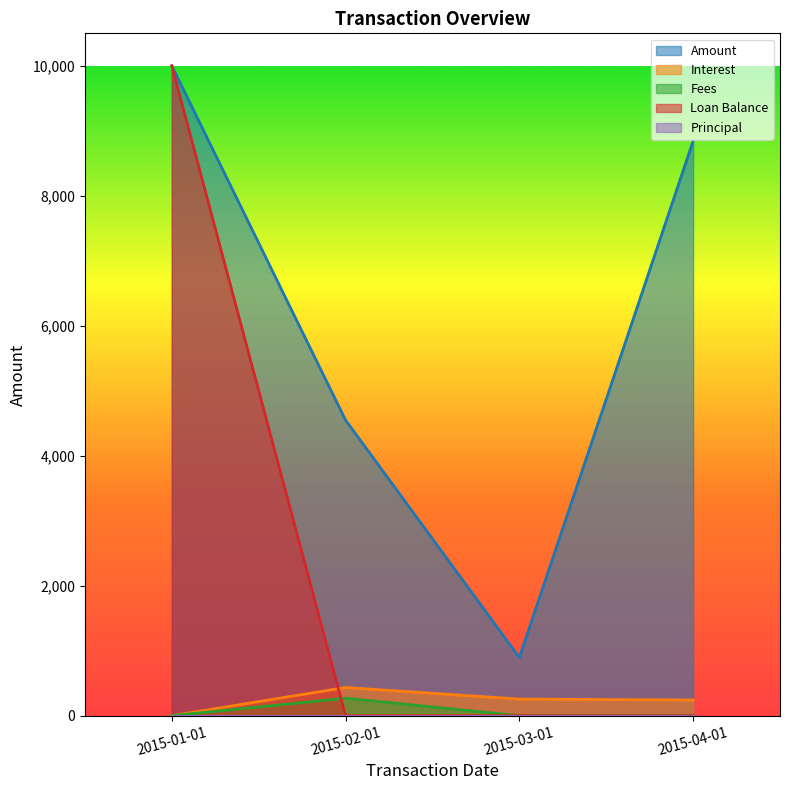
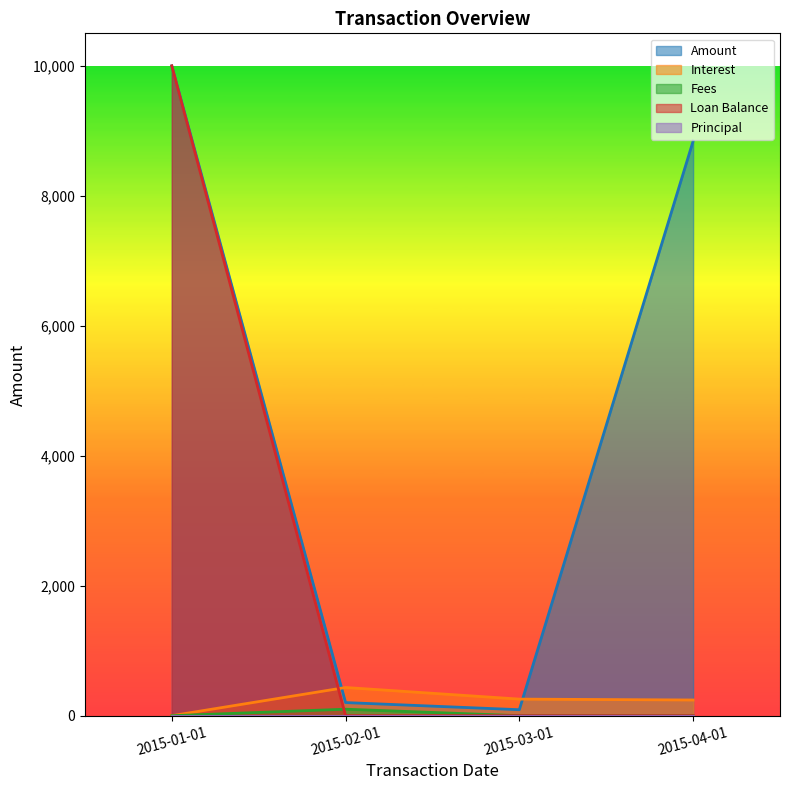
  {
    "Amount": {
-     "2015-02-01": "4,500",
-     "2015-03-01": "900",
+     "2015-02-01": "200",
+     "2015-03-01": "100",
      "2015-04-01": "8,800"
    },
    "Interest": {
      "2015-02-01": "400",
      "2015-03-01": "300",
      "2015-04-01": "200"
    },
    "Fees": {
-     "2015-02-01": "300"
+     "2015-02-01": "100"
    }
  }
